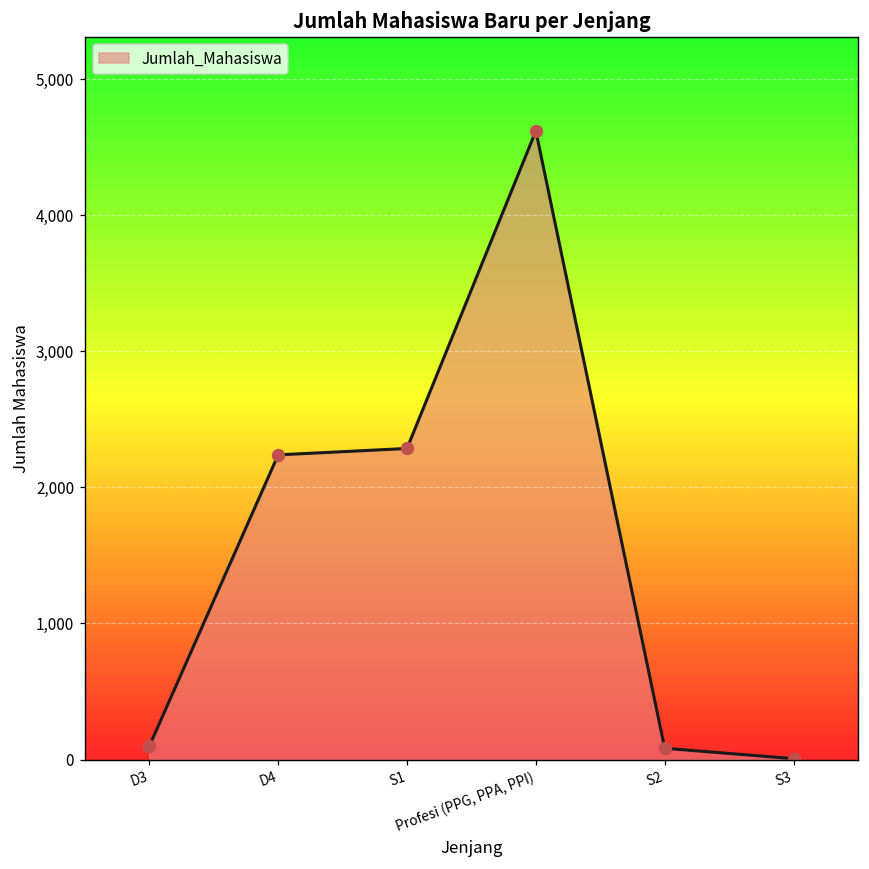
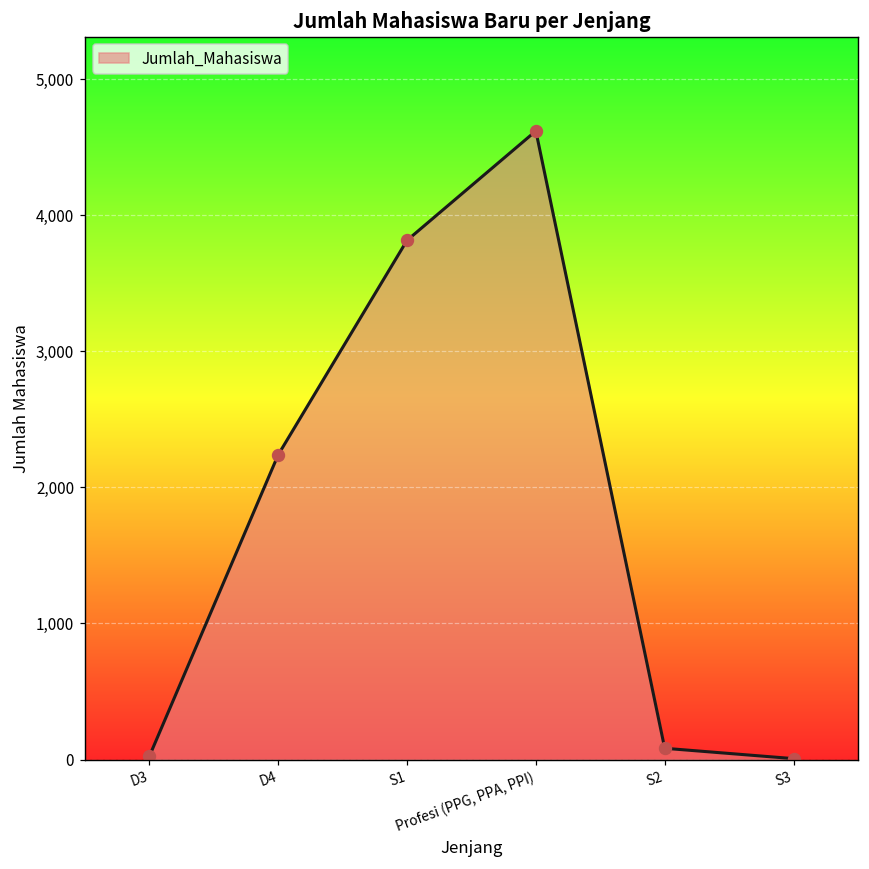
  {
-   "D3": "100",
+   "D3": "20",
    "D4": "2,240",
-   "S1": "2,290",
+   "S1": "3,820",
    "Profesi (PPG, PPA, PPI)": "4,620",
    "S2": "80",
    "S3": "10"
  }
